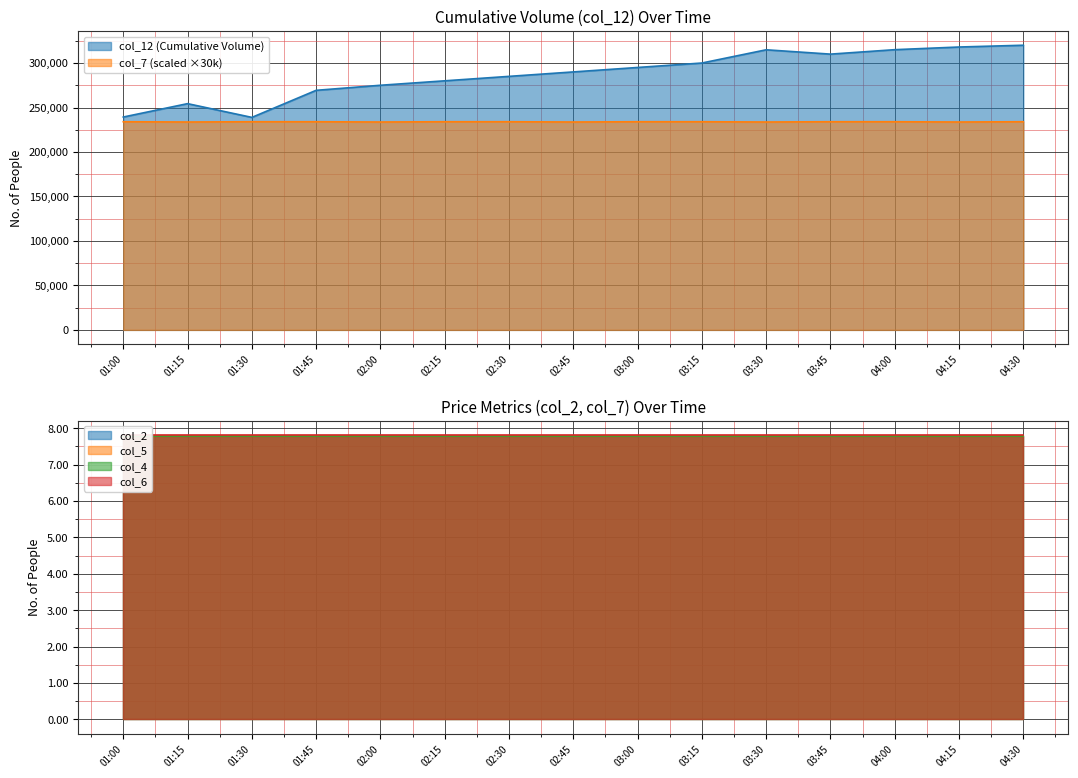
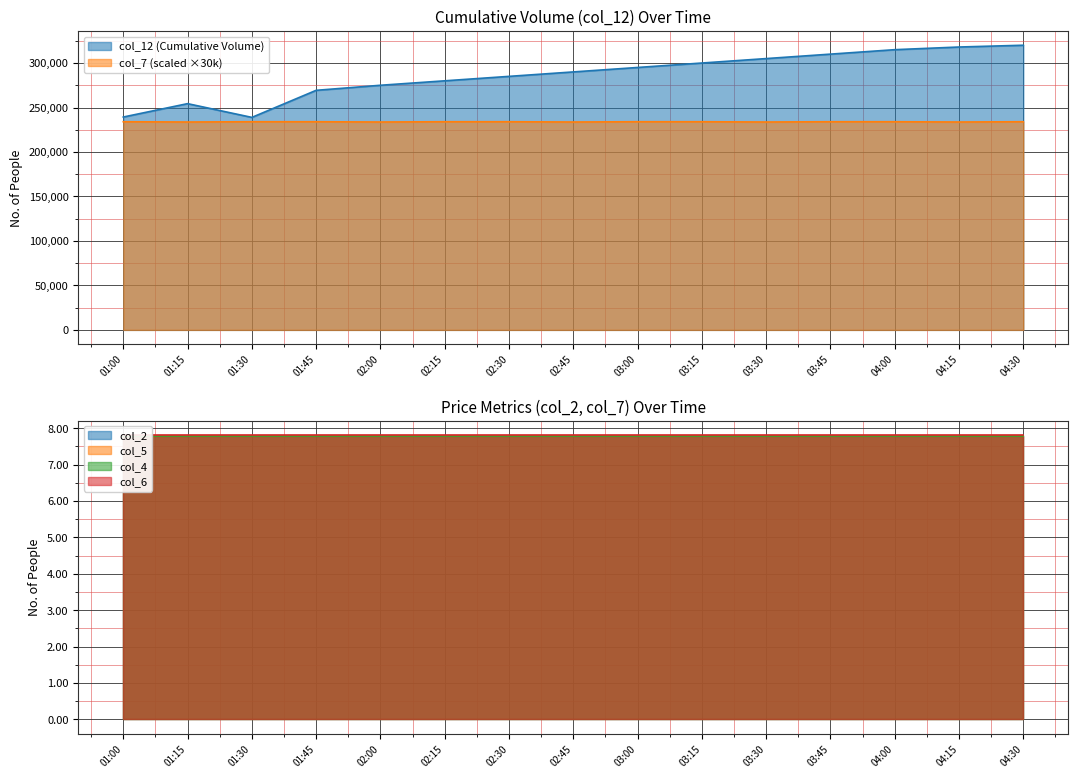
  {
    "Cumulative Volume (col_12) Over Time": {
      "col_12 (Cumulative Volume)": {
        "01:00": "240,000",
        "01:15": "250,000",
        "01:30": "240,000",
        "01:45": "270,000",
        "02:00": "280,000",
        "02:15": "280,000",
        "02:30": "290,000",
        "02:45": "290,000",
        "03:00": "300,000",
        "03:15": "300,000",
-       "03:30": "315,000",
+       "03:30": "305,000",
        "03:45": "310,000",
        "04:00": "320,000",
        "04:15": "320,000",
        "04:30": "320,000"
      },
      "col_7 (scaled ×30k)": {
        "01:00": "230,000",
        "01:15": "230,000",
        "01:30": "230,000",
        "01:45": "230,000",
        "02:00": "230,000",
        "02:15": "230,000",
        "02:30": "230,000",
        "02:45": "230,000",
        "03:00": "230,000",
        "03:15": "230,000",
        "03:30": "230,000",
        "03:45": "230,000",
        "04:00": "230,000",
        "04:15": "230,000",
        "04:30": "230,000"
      }
    }
  }
